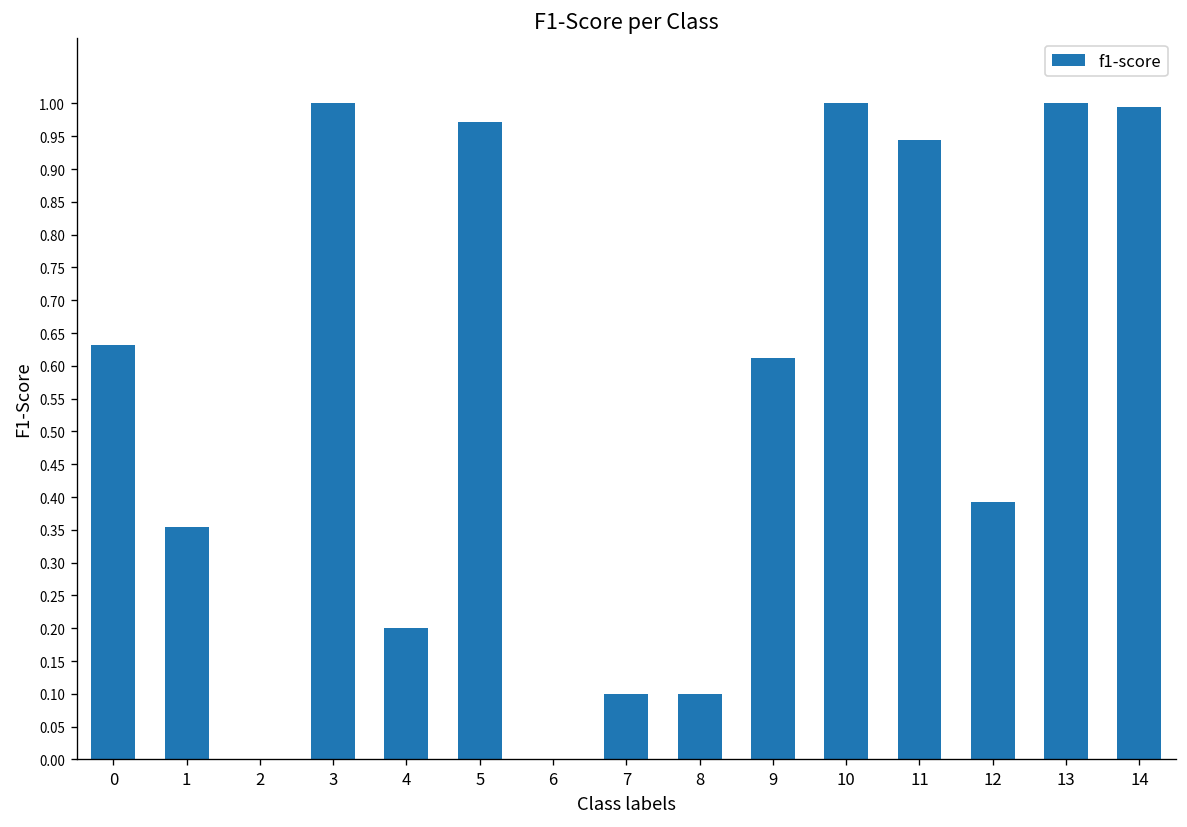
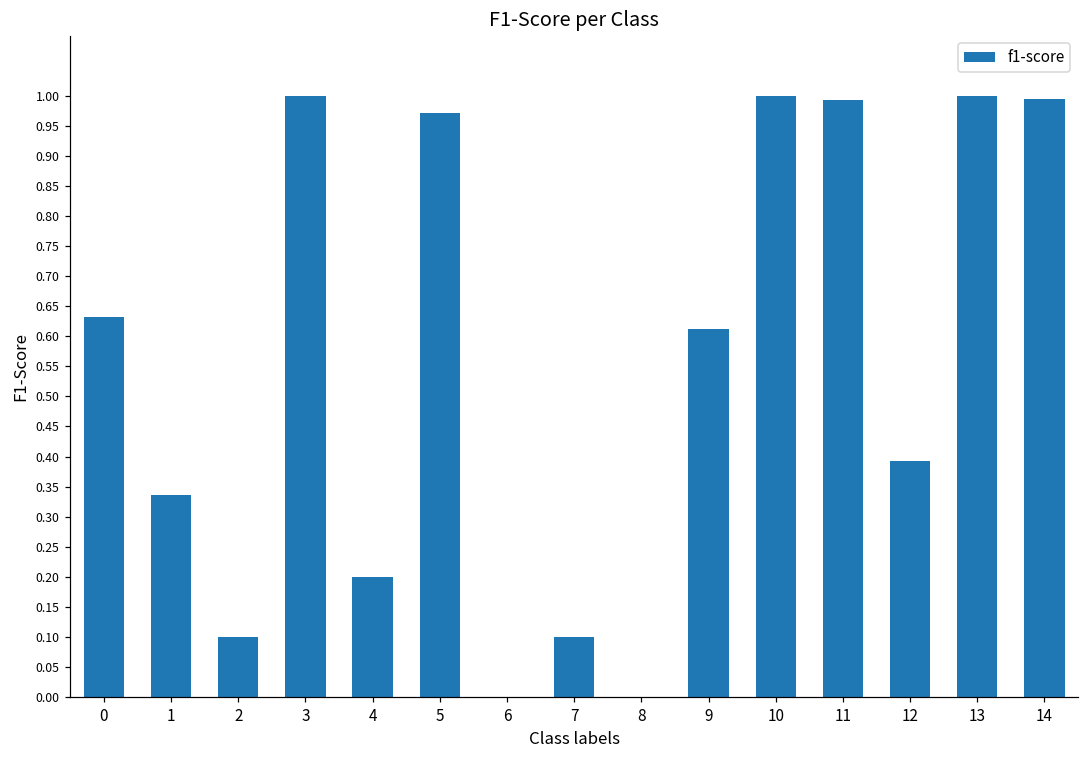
  {
    "0": 0.63,
-   "1": 0.35,
-   "2": 0.0,
+   "1": 0.34,
+   "2": 0.1,
    "3": 1.00,
    "4": 0.20,
    "5": 0.97,
    "6": 0.00,
    "7": 0.10,
-   "8": 0.1,
+   "8": 0.0,
    "9": 0.61,
    "10": 1.00,
-   "11": 0.94,
+   "11": 0.99,
    "12": 0.39,
    "13": 1.00,
    "14": 0.99
  }
